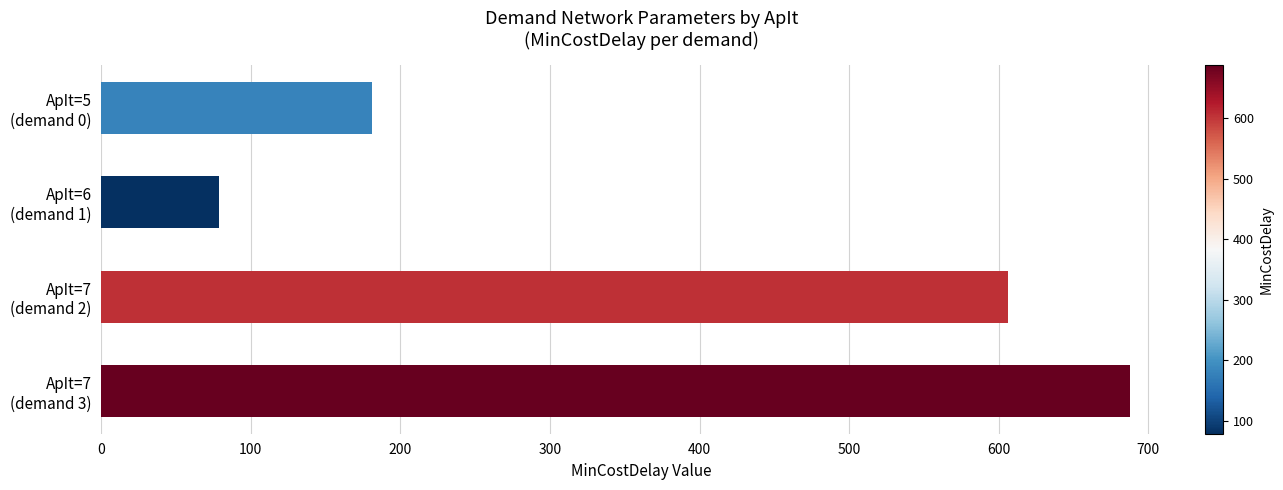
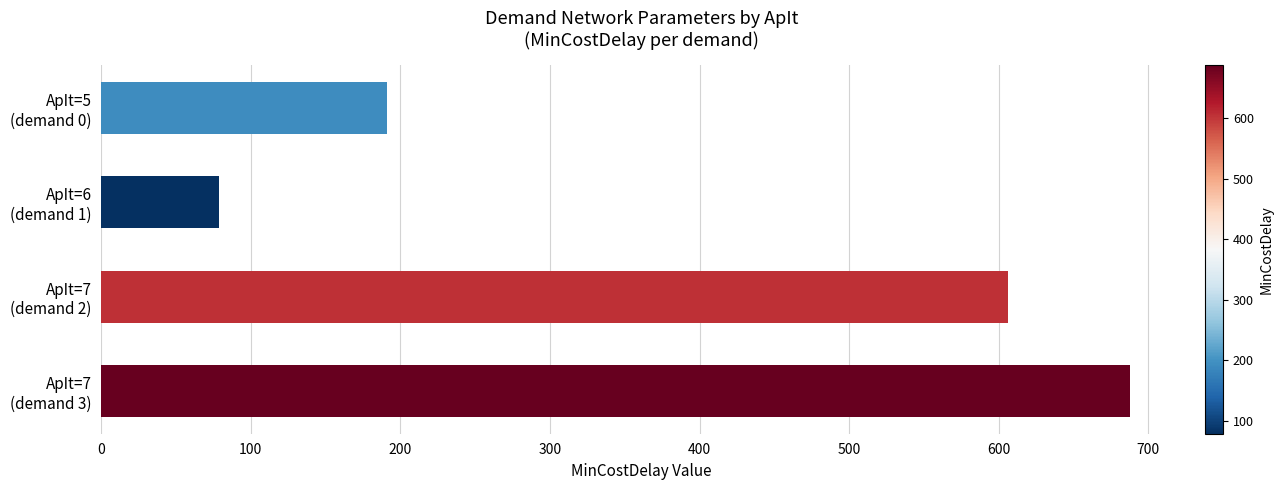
  {
-   "ApIt=5 (demand 0)": 181,
+   "ApIt=5 (demand 0)": 191,
    "ApIt=6 (demand 1)": 79,
    "ApIt=7 (demand 2)": 606,
    "ApIt=7 (demand 3)": 688
  }
